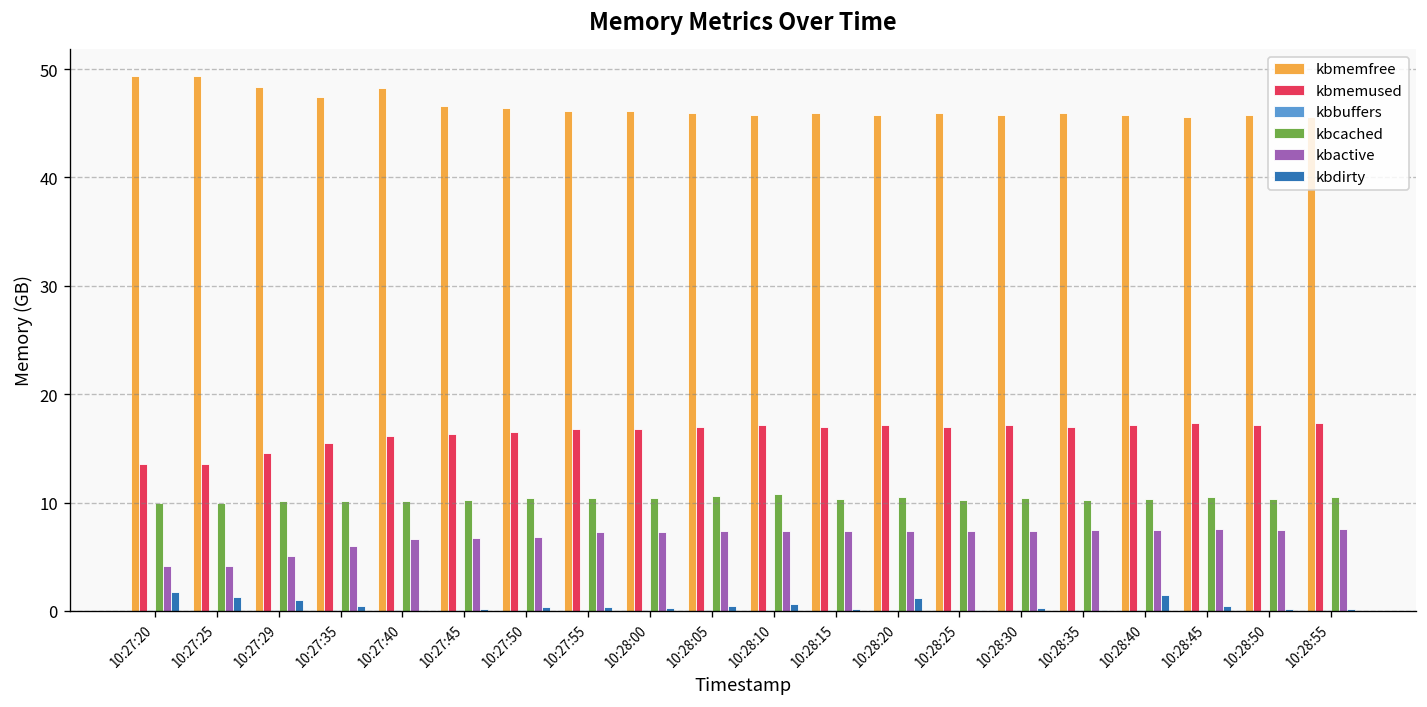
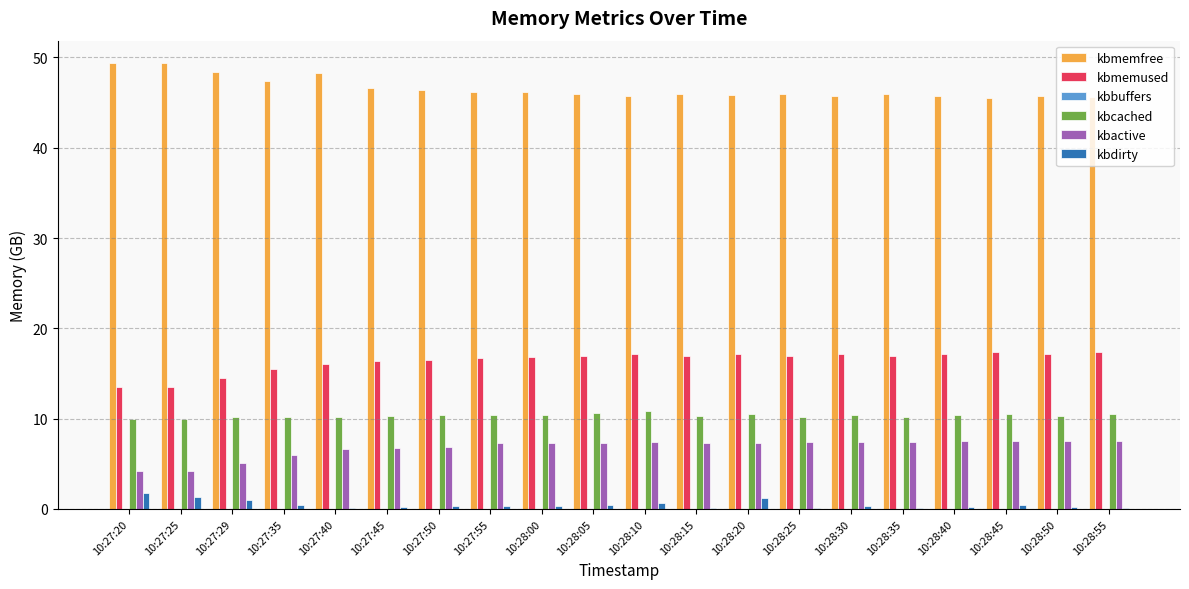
  {
    "kbmemfree": {
      "10:27:20": 49,
      "10:27:25": 49,
      "10:27:29": 48,
      "10:27:35": 47,
      "10:27:40": 48,
      "10:27:45": 47,
      "10:27:50": 46,
      "10:27:55": 46,
      "10:28:00": 46,
      "10:28:05": 46,
      "10:28:10": 46,
      "10:28:15": 46,
      "10:28:20": 46,
      "10:28:25": 46,
      "10:28:30": 46,
      "10:28:35": 46,
      "10:28:40": 46,
      "10:28:45": 46,
      "10:28:50": 46
    },
    "kbmemused": {
      "10:27:20": 14,
      "10:27:25": 14,
      "10:27:29": 15,
      "10:27:35": 15,
      "10:27:40": 16,
      "10:27:45": 16,
      "10:27:50": 16,
      "10:27:55": 17,
      "10:28:00": 17,
      "10:28:05": 17,
      "10:28:10": 17,
      "10:28:15": 17,
      "10:28:20": 17,
      "10:28:25": 17,
      "10:28:30": 17,
      "10:28:35": 17,
      "10:28:40": 17,
      "10:28:45": 17,
      "10:28:50": 17,
      "10:28:55": 17
    },
    "kbcached": {
      "10:27:20": 10,
      "10:27:25": 10,
      "10:27:29": 10,
      "10:27:35": 10,
      "10:27:40": 10,
      "10:27:45": 10,
      "10:27:50": 10,
      "10:27:55": 10,
      "10:28:00": 10,
      "10:28:05": 11,
      "10:28:10": 11,
      "10:28:15": 10,
      "10:28:20": 10,
      "10:28:25": 10,
      "10:28:30": 10,
      "10:28:35": 10,
      "10:28:40": 10,
      "10:28:45": 11,
      "10:28:50": 10,
      "10:28:55": 10
    },
    "kbactive": {
      "10:27:20": 4,
      "10:27:25": 4,
      "10:27:29": 5,
      "10:27:35": 6,
      "10:27:40": 7,
      "10:27:45": 7,
      "10:27:50": 7,
      "10:27:55": 7,
      "10:28:00": 7,
      "10:28:05": 7,
      "10:28:10": 7,
      "10:28:15": 7,
      "10:28:20": 7,
      "10:28:25": 7,
      "10:28:30": 7,
      "10:28:35": 7,
      "10:28:40": 7,
      "10:28:45": 8,
      "10:28:50": 8,
      "10:28:55": 8
    },
    "kbdirty": {
      "10:27:20": 2,
      "10:27:25": 1,
      "10:27:29": 1,
      "10:27:35": 0,
      "10:27:50": 0,
      "10:27:55": 0,
      "10:28:00": 0,
      "10:28:05": 0,
      "10:28:10": 1,
      "10:28:20": 1,
      "10:28:30": 0,
-     "10:28:40": 1,
+     "10:28:40": 0,
      "10:28:45": 0
    }
  }
